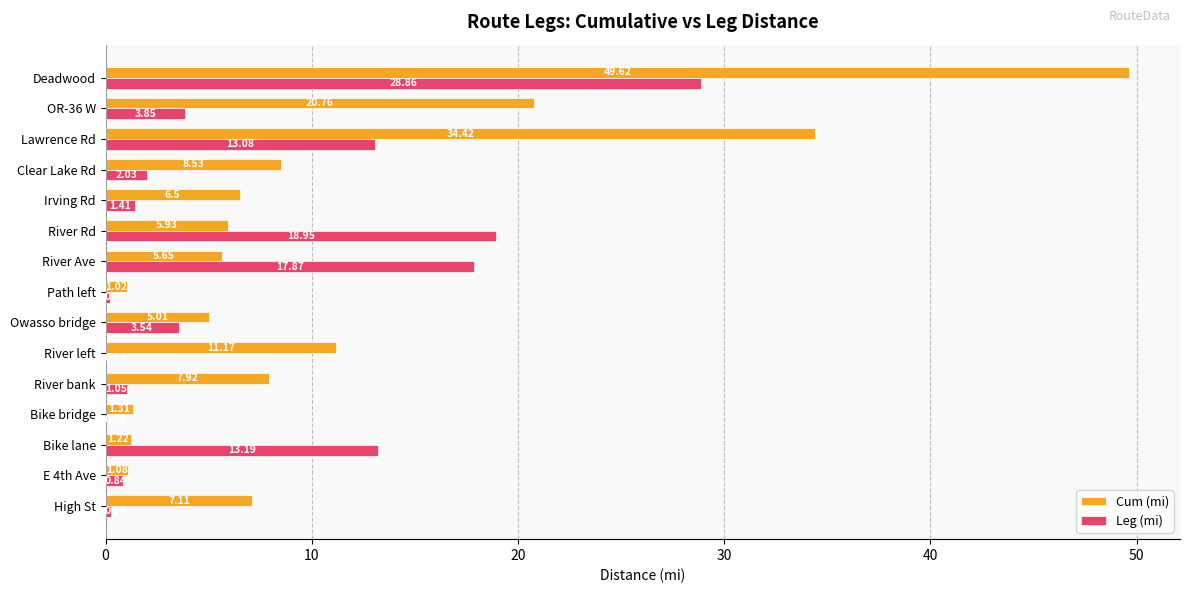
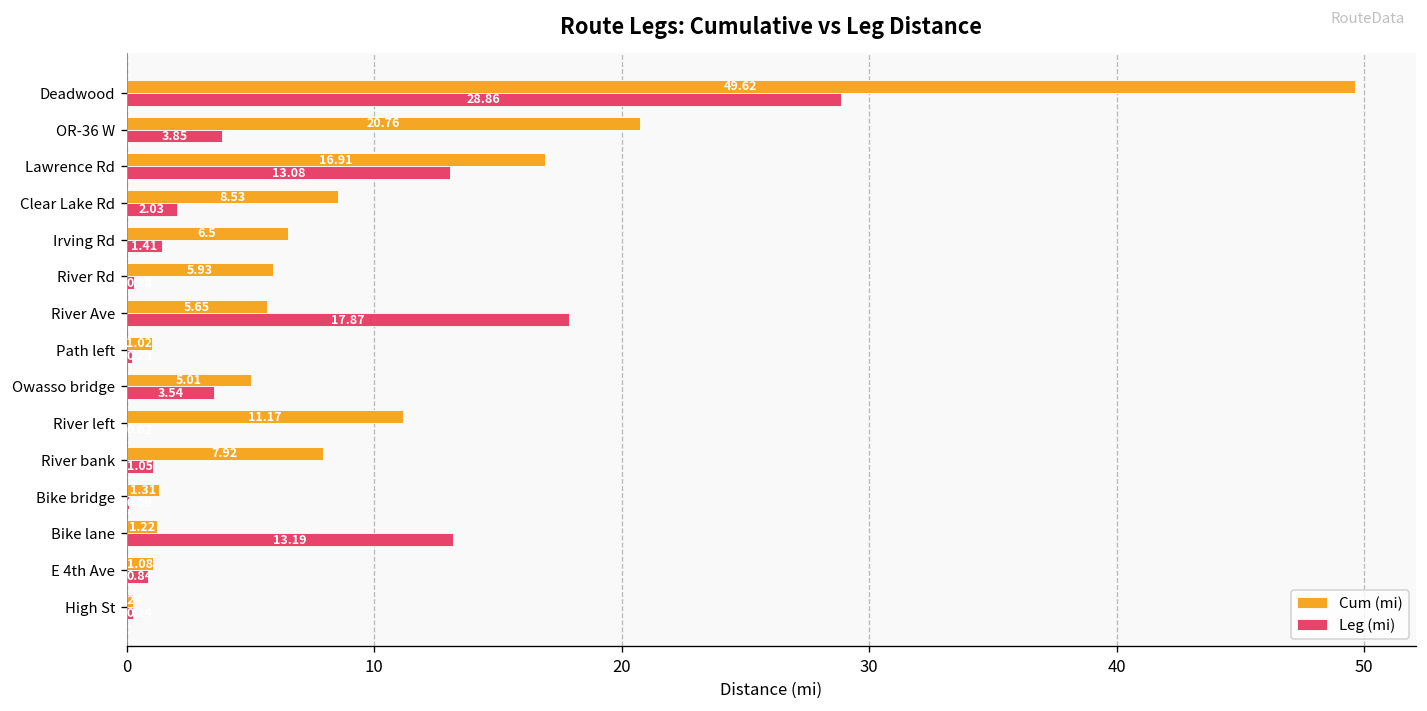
  {
    "Cum (mi)": {
      "Deadwood": 49.62,
      "OR-36 W": 20.76,
-     "Lawrence Rd": 34.42,
+     "Lawrence Rd": 16.91,
      "Clear Lake Rd": 8.53,
      "Irving Rd": 6.5,
      "River Rd": 5.93,
      "River Ave": 5.65,
      "Path left": 1.02,
      "Owasso bridge": 5.01,
      "River left": 11.17,
      "River bank": 7.92,
      "Bike bridge": 1.31,
      "Bike lane": 1.22,
      "E 4th Ave": 1.08,
-     "High St": 7.1
+     "High St": 0.2
    },
    "Leg (mi)": {
-     "River Rd": 19.0,
+     "River Rd": 0.3,
      "Path left": 0.2,
      "High St": 0.2
    }
  }
